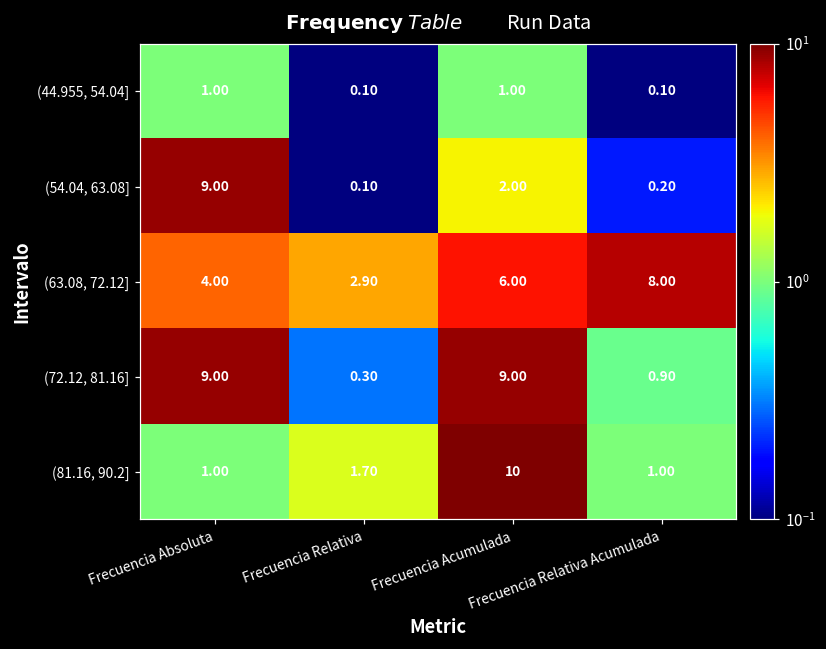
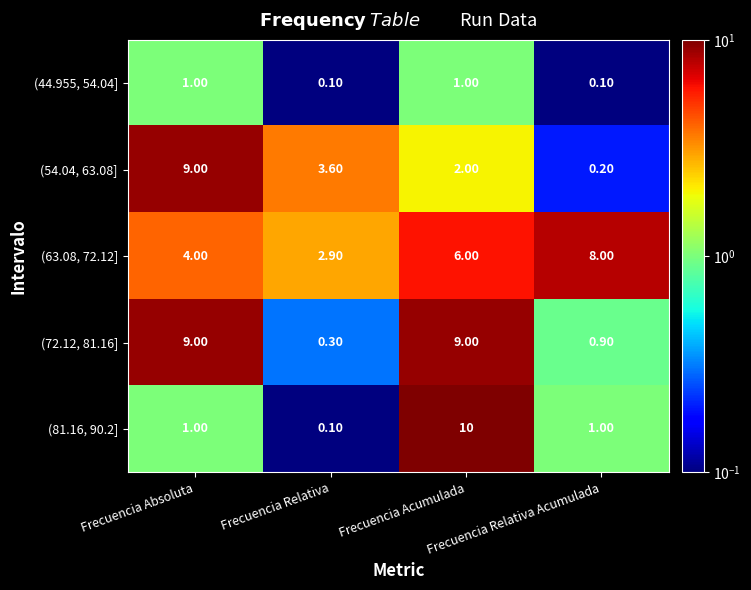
  {
    "(44.955, 54.04]": {
      "Frecuencia Absoluta": 1.00,
      "Frecuencia Relativa": 0.10,
      "Frecuencia Acumulada": 1.00,
      "Frecuencia Relativa Acumulada": 0.10
    },
    "(54.04, 63.08]": {
      "Frecuencia Absoluta": 9.00,
-     "Frecuencia Relativa": 0.10,
+     "Frecuencia Relativa": 3.60,
      "Frecuencia Acumulada": 2.00,
      "Frecuencia Relativa Acumulada": 0.20
    },
    "(63.08, 72.12]": {
      "Frecuencia Absoluta": 4.00,
      "Frecuencia Relativa": 2.90,
      "Frecuencia Acumulada": 6.00,
      "Frecuencia Relativa Acumulada": 8.00
    },
    "(72.12, 81.16]": {
      "Frecuencia Absoluta": 9.00,
      "Frecuencia Relativa": 0.30,
      "Frecuencia Acumulada": 9.00,
      "Frecuencia Relativa Acumulada": 0.90
    },
    "(81.16, 90.2]": {
      "Frecuencia Absoluta": 1.00,
-     "Frecuencia Relativa": 1.70,
+     "Frecuencia Relativa": 0.10,
      "Frecuencia Acumulada": 10,
      "Frecuencia Relativa Acumulada": 1.00
    }
  }
